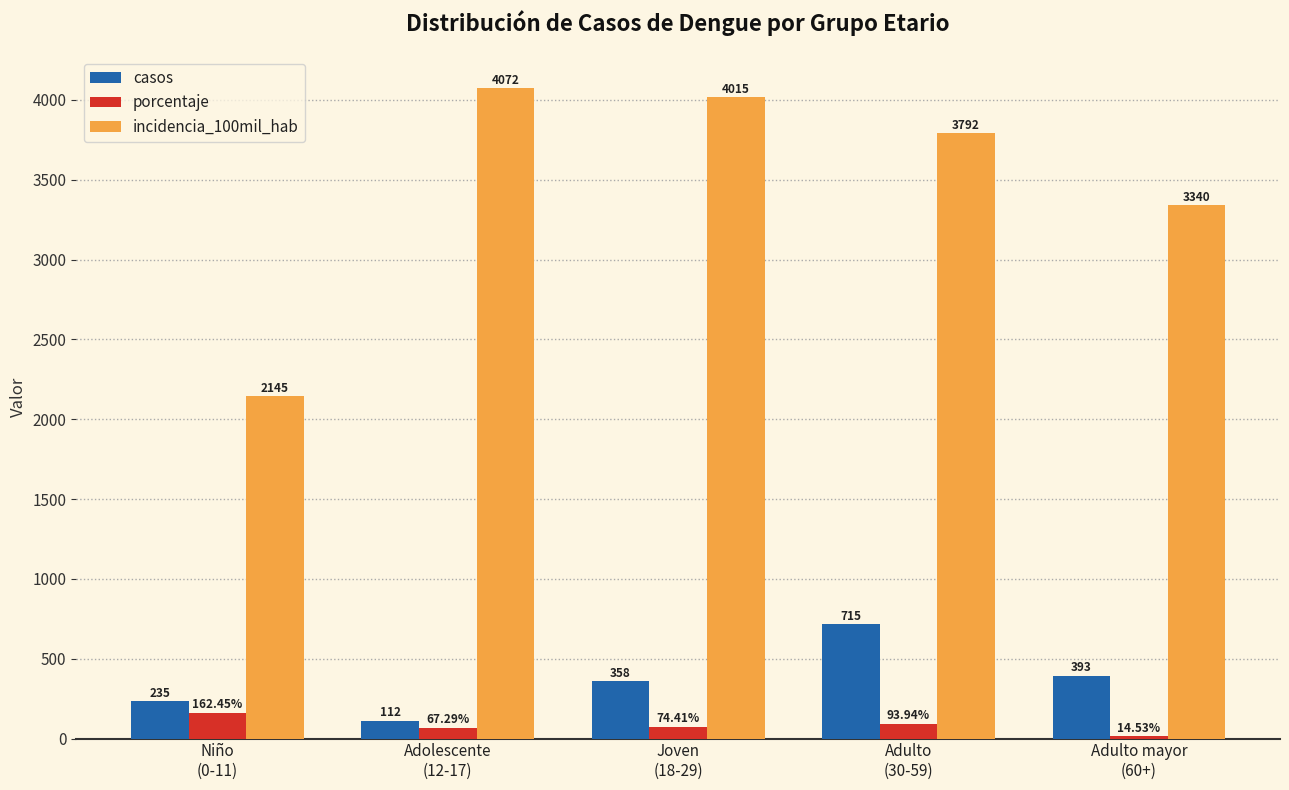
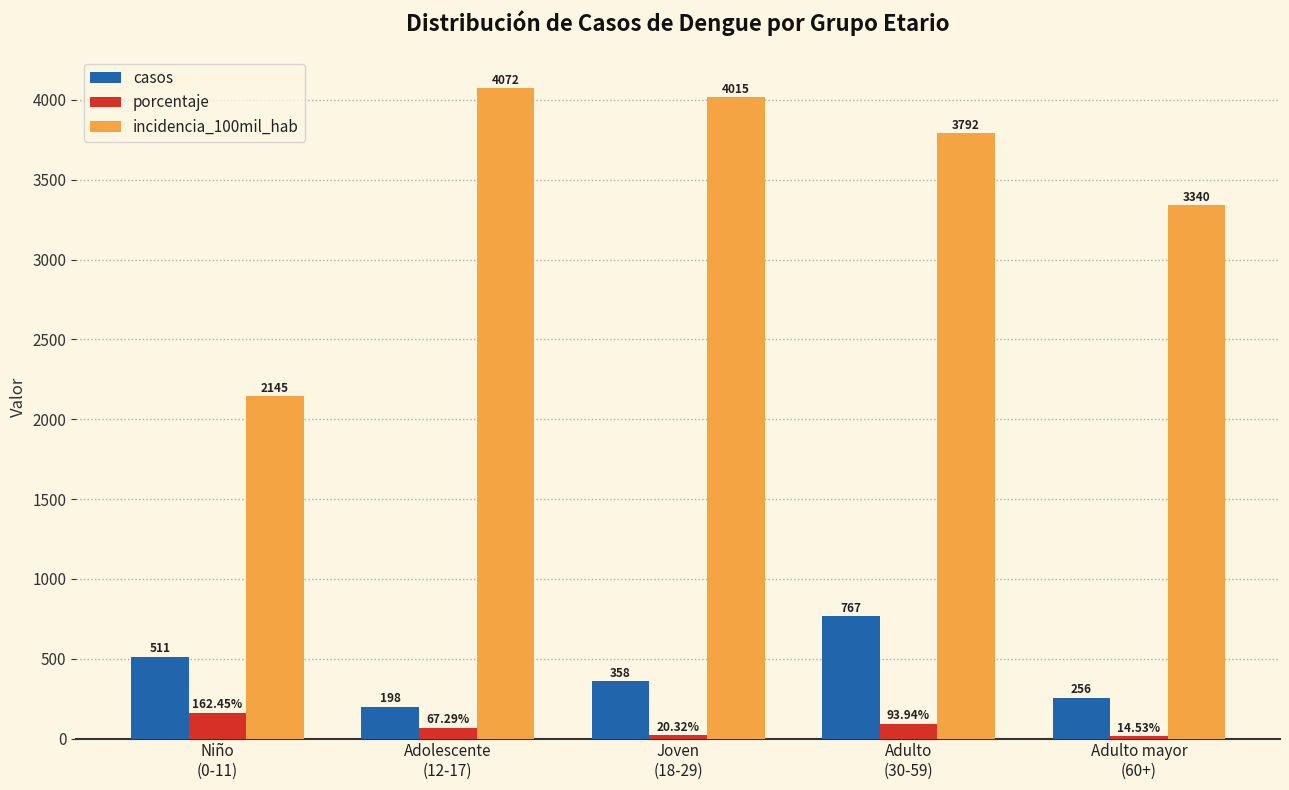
  {
    "casos": {
-     "Niño (0-11)": "235",
-     "Adolescente (12-17)": "112",
+     "Niño (0-11)": "511",
+     "Adolescente (12-17)": "198",
      "Joven (18-29)": "358",
-     "Adulto (30-59)": "715",
-     "Adulto mayor (60+)": "393"
+     "Adulto (30-59)": "767",
+     "Adulto mayor (60+)": "256"
    },
    "porcentaje": {
      "Niño (0-11)": "162.45%",
      "Adolescente (12-17)": "67.29%",
-     "Joven (18-29)": "74.41%",
+     "Joven (18-29)": "20.32%",
      "Adulto (30-59)": "93.94%",
      "Adulto mayor (60+)": "14.53%"
    },
    "incidencia_100mil_hab": {
      "Niño (0-11)": "2145",
      "Adolescente (12-17)": "4072",
      "Joven (18-29)": "4015",
      "Adulto (30-59)": "3792",
      "Adulto mayor (60+)": "3340"
    }
  }
